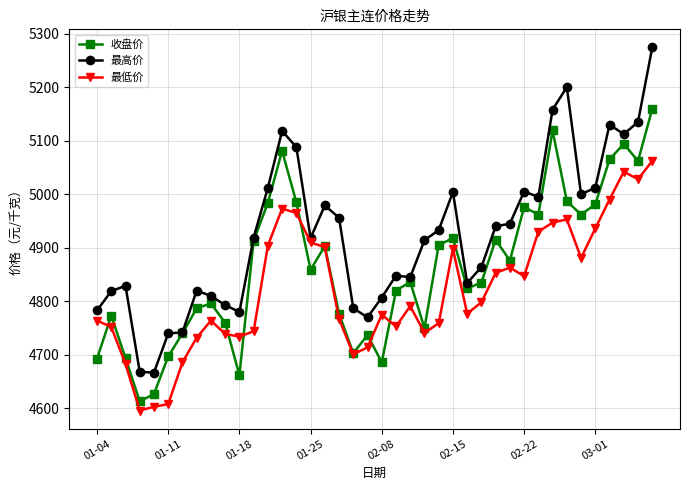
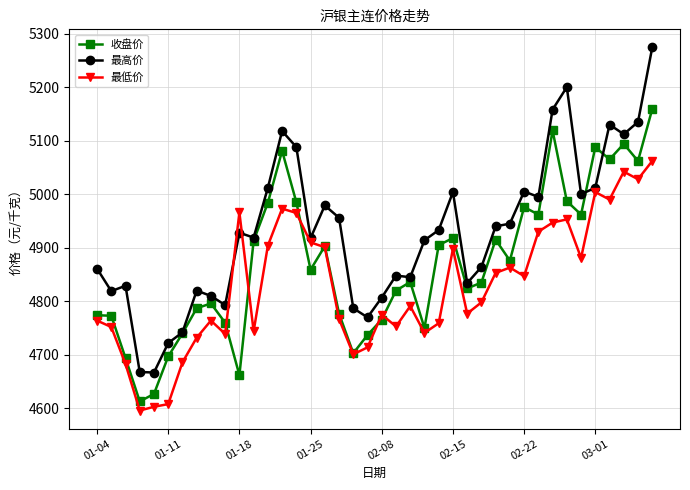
  {
    "收盘价": {
-     "01-04": 4690,
+     "01-04": 4770,
      "01-11": 4700,
      "01-18": 4660,
      "01-25": 4860,
-     "02-08": 4690,
+     "02-08": 4770,
      "02-15": 4920,
      "02-22": 4980,
-     "03-01": 4980
+     "03-01": 5090
    },
    "最高价": {
-     "01-04": 4780,
-     "01-11": 4740,
-     "01-18": 4780,
+     "01-04": 4860,
+     "01-11": 4720,
+     "01-18": 4930,
      "01-25": 4920,
      "02-08": 4810,
      "02-15": 5000,
      "02-22": 5010,
      "03-01": 5010
    },
    "最低价": {
      "01-04": 4760,
      "01-11": 4610,
-     "01-18": 4730,
+     "01-18": 4970,
      "01-25": 4910,
      "02-08": 4780,
      "02-15": 4900,
      "02-22": 4850,
-     "03-01": 4940
+     "03-01": 5000
    }
  }
